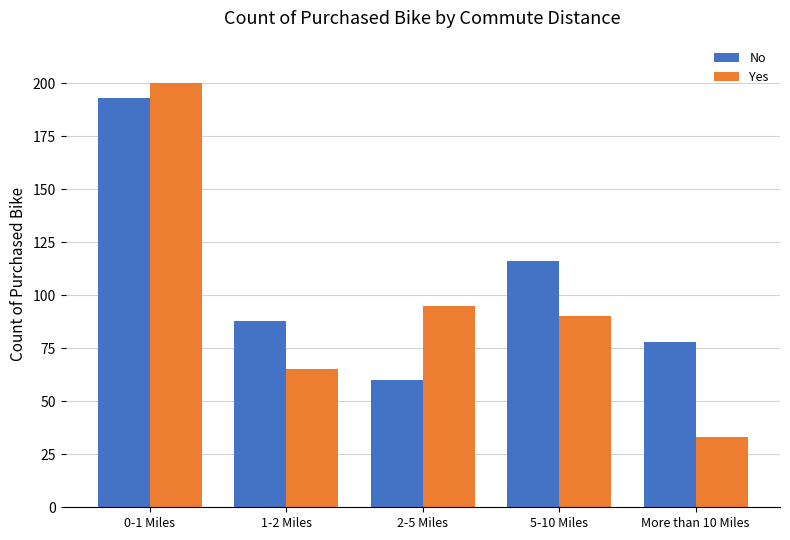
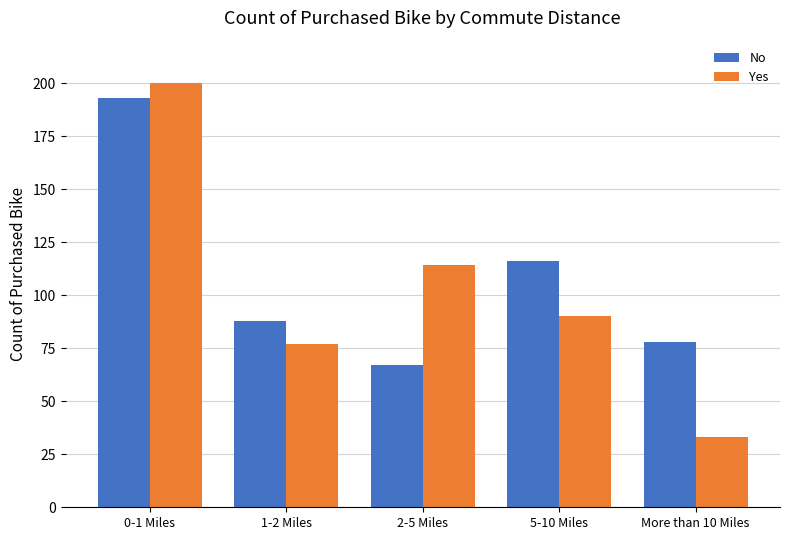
  {
    "No": {
      "0-1 Miles": 193,
      "1-2 Miles": 88,
-     "2-5 Miles": 60,
+     "2-5 Miles": 67,
      "5-10 Miles": 116,
      "More than 10 Miles": 78
    },
    "Yes": {
      "0-1 Miles": 200,
-     "1-2 Miles": 65,
-     "2-5 Miles": 95,
+     "1-2 Miles": 77,
+     "2-5 Miles": 114,
      "5-10 Miles": 90,
      "More than 10 Miles": 33
    }
  }
